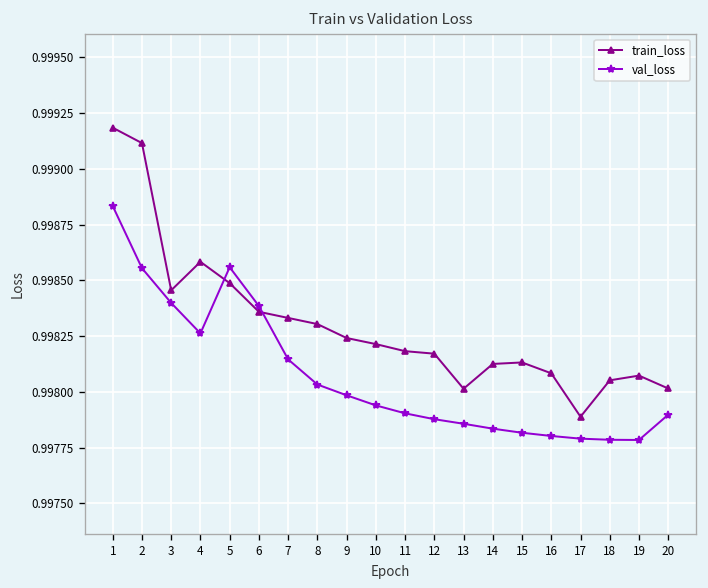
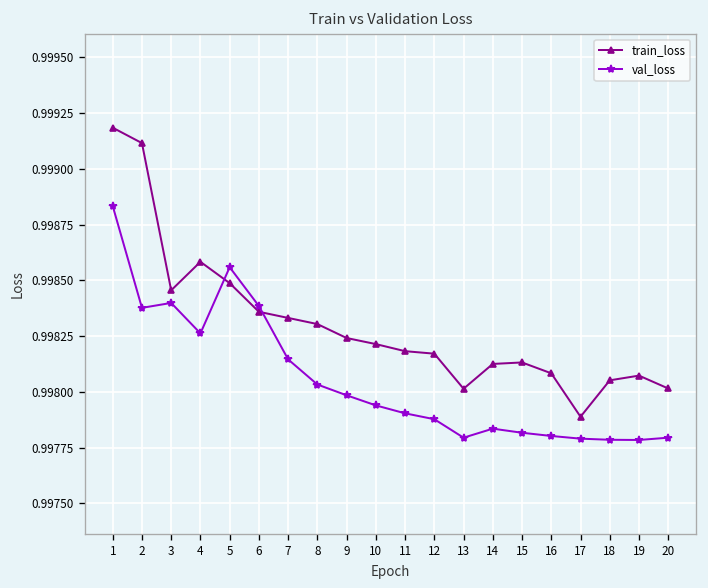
  {
    "train_loss": {
      "1": 0.99918,
      "2": 0.99912,
      "3": 0.99846,
      "4": 0.99858,
      "5": 0.99849,
      "6": 0.99836,
      "7": 0.99833,
      "8": 0.99830,
      "9": 0.99824,
      "10": 0.99821,
      "11": 0.99818,
      "12": 0.99817,
      "13": 0.99801,
      "14": 0.99813,
      "15": 0.99813,
      "16": 0.99808,
      "17": 0.99789,
      "18": 0.99805,
      "19": 0.99807,
      "20": 0.99802
    },
    "val_loss": {
      "1": 0.99883,
-     "2": 0.99856,
+     "2": 0.99838,
      "3": 0.99840,
      "4": 0.99826,
      "5": 0.99856,
      "6": 0.99839,
      "7": 0.99815,
      "8": 0.99803,
      "9": 0.99799,
      "10": 0.99794,
      "11": 0.99790,
      "12": 0.99788,
-     "13": 0.99786,
+     "13": 0.99779,
      "14": 0.99784,
      "15": 0.99782,
      "16": 0.99780,
      "17": 0.99779,
      "18": 0.99779,
      "19": 0.99778,
-     "20": 0.99790
+     "20": 0.99779
    }
  }
